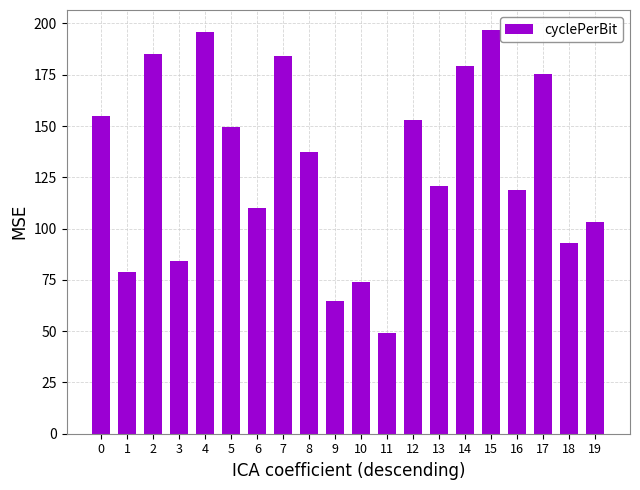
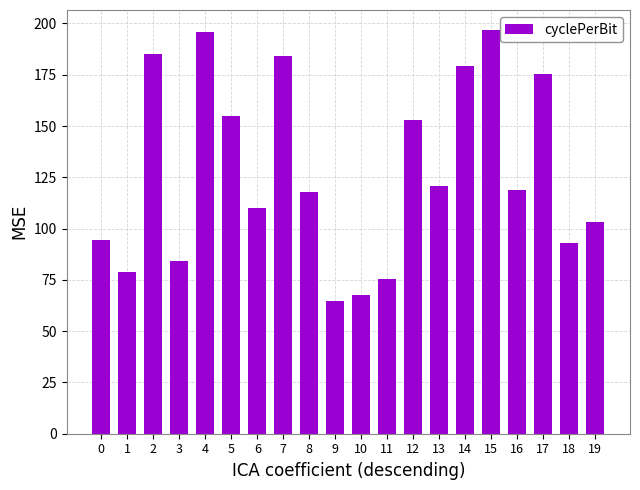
  {
-   "0": 155,
+   "0": 94,
    "1": 79,
    "2": 185,
    "3": 84,
    "4": 196,
-   "5": 150,
+   "5": 155,
    "6": 110,
    "7": 184,
-   "8": 137,
+   "8": 118,
    "9": 65,
-   "10": 74,
-   "11": 49,
+   "10": 68,
+   "11": 76,
    "12": 153,
    "13": 121,
    "14": 180,
    "15": 197,
    "16": 119,
    "17": 175,
    "18": 93,
    "19": 103
  }
